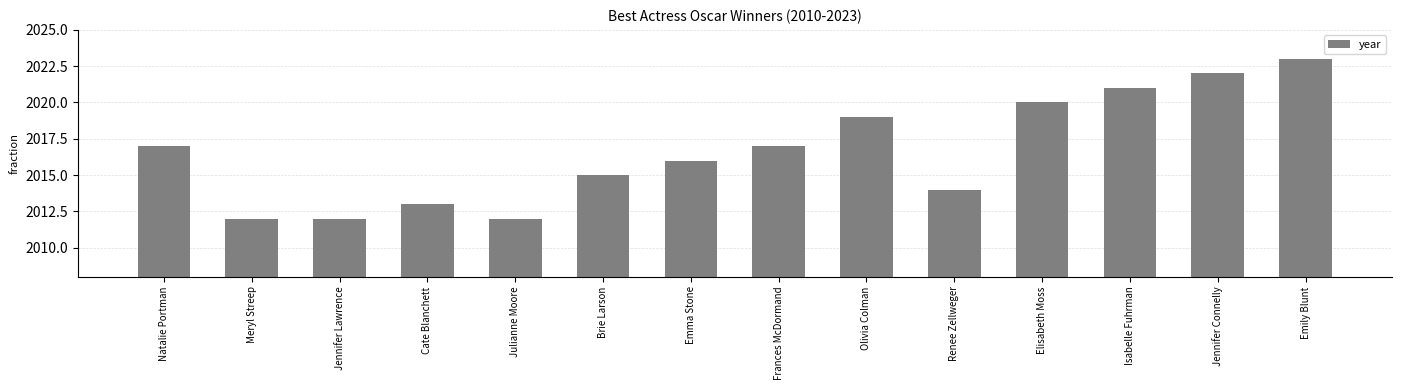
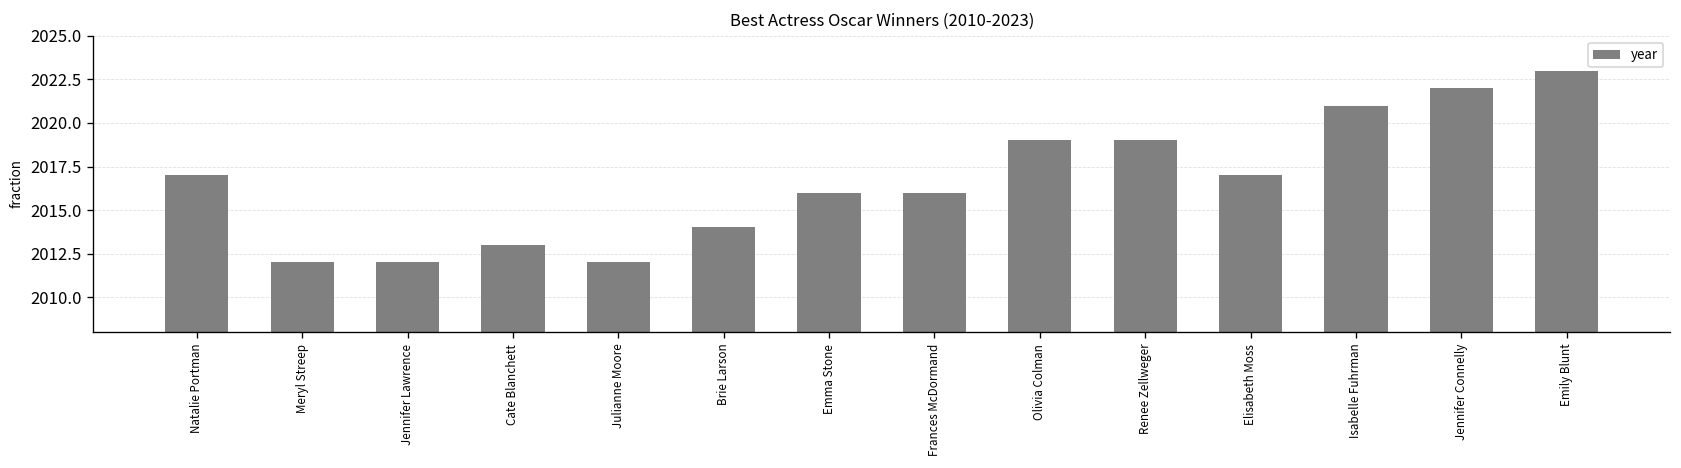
  {
    "Natalie Portman": 2017,
    "Meryl Streep": 2012,
    "Jennifer Lawrence": 2012,
    "Cate Blanchett": 2013,
    "Julianne Moore": 2012,
-   "Brie Larson": 2015,
+   "Brie Larson": 2014,
    "Emma Stone": 2016,
-   "Frances McDormand": 2017,
+   "Frances McDormand": 2016,
    "Olivia Colman": 2019,
-   "Renee Zellweger": 2014,
-   "Elisabeth Moss": 2020,
+   "Renee Zellweger": 2019,
+   "Elisabeth Moss": 2017,
    "Isabelle Fuhrman": 2021,
    "Jennifer Connelly": 2022,
    "Emily Blunt": 2023
  }
